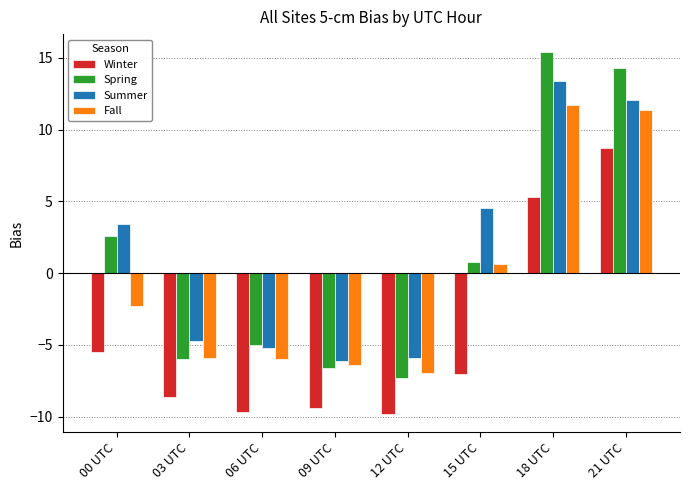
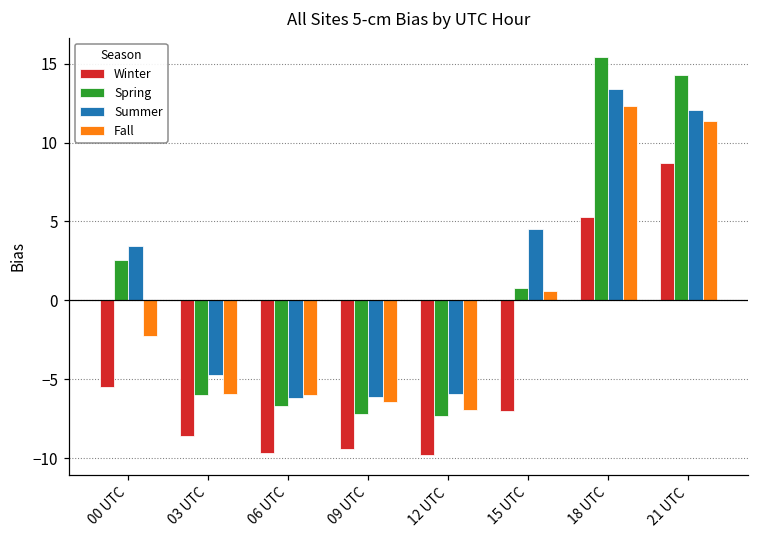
  {
    "Winter": {
      "00 UTC": -5.5,
      "03 UTC": -8.6,
      "06 UTC": -9.7,
      "09 UTC": -9.4,
      "12 UTC": -9.8,
      "15 UTC": -7.0,
      "18 UTC": 5.3,
      "21 UTC": 8.7
    },
    "Spring": {
      "00 UTC": 2.6,
      "03 UTC": -6.0,
-     "06 UTC": -5.0,
-     "09 UTC": -6.6,
+     "06 UTC": -6.7,
+     "09 UTC": -7.2,
      "12 UTC": -7.3,
      "15 UTC": 0.8,
      "18 UTC": 15.4,
      "21 UTC": 14.3
    },
    "Summer": {
      "00 UTC": 3.5,
      "03 UTC": -4.7,
-     "06 UTC": -5.3,
+     "06 UTC": -6.2,
      "09 UTC": -6.1,
      "12 UTC": -6.0,
      "15 UTC": 4.5,
      "18 UTC": 13.4,
      "21 UTC": 12.1
    },
    "Fall": {
      "00 UTC": -2.3,
      "03 UTC": -5.9,
      "06 UTC": -6.0,
      "09 UTC": -6.4,
      "12 UTC": -7.0,
      "15 UTC": 0.6,
-     "18 UTC": 11.7,
+     "18 UTC": 12.3,
      "21 UTC": 11.4
    }
  }
